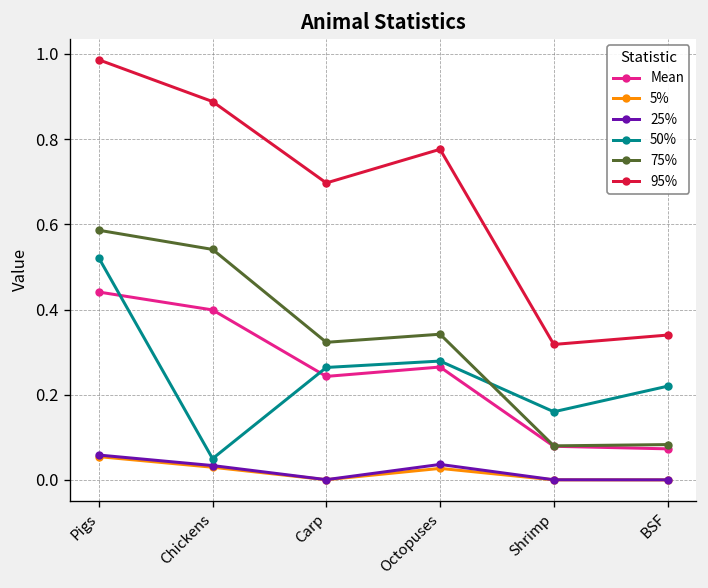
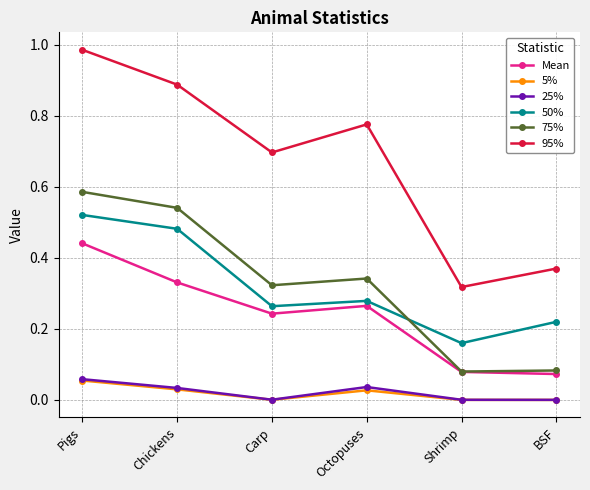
  {
    "Mean": {
      "Pigs": 0.44,
-     "Chickens": 0.40,
+     "Chickens": 0.33,
      "Carp": 0.24,
      "Octopuses": 0.27,
      "BSF": 0.07
    },
    "5%": {
      "Octopuses": 0.03
    },
    "25%": {
      "Octopuses": 0.04
    },
    "50%": {
      "Pigs": 0.52,
-     "Chickens": 0.05,
+     "Chickens": 0.48,
      "Carp": 0.26,
      "Octopuses": 0.28,
      "Shrimp": 0.16,
      "BSF": 0.22
    },
    "75%": {
      "Pigs": 0.59,
      "Chickens": 0.54,
      "Carp": 0.32,
      "Octopuses": 0.34,
      "BSF": 0.08
    },
    "95%": {
      "Pigs": 0.99,
      "Chickens": 0.89,
      "Carp": 0.70,
      "Octopuses": 0.78,
      "Shrimp": 0.32,
-     "BSF": 0.34
+     "BSF": 0.37
    }
  }
